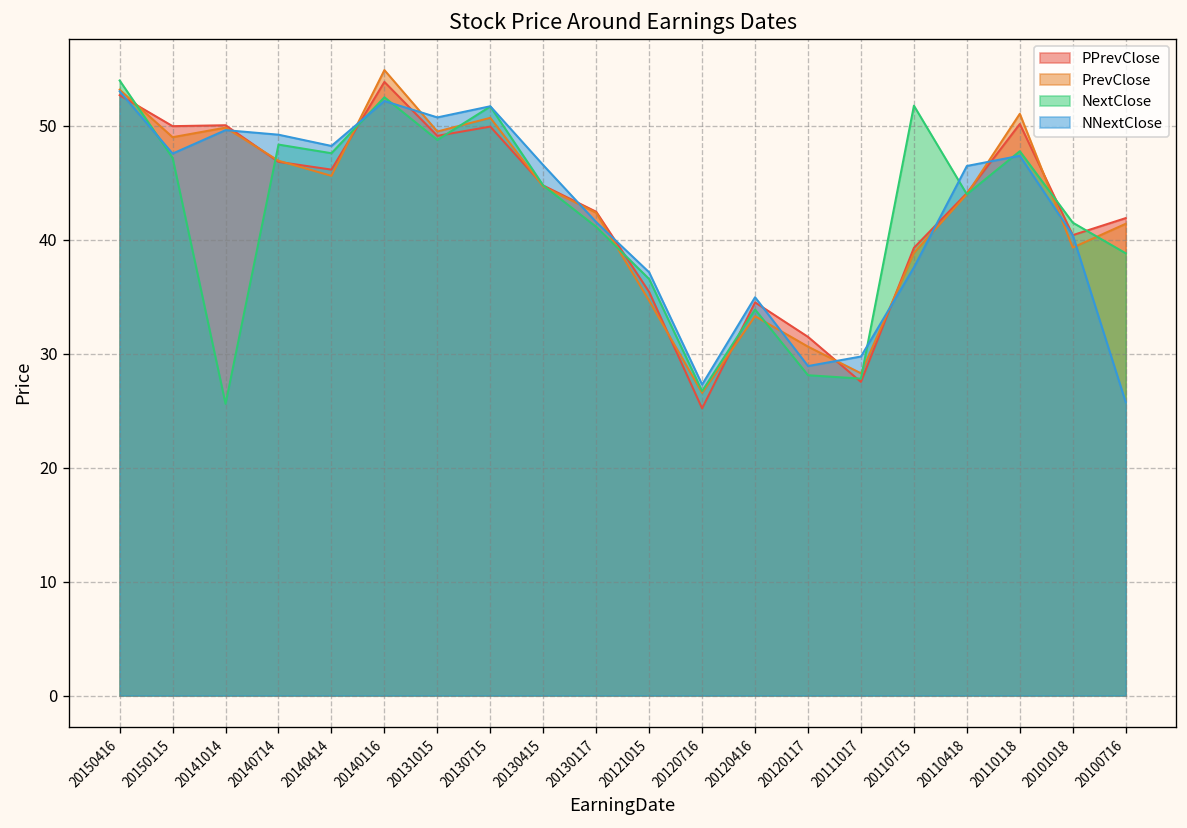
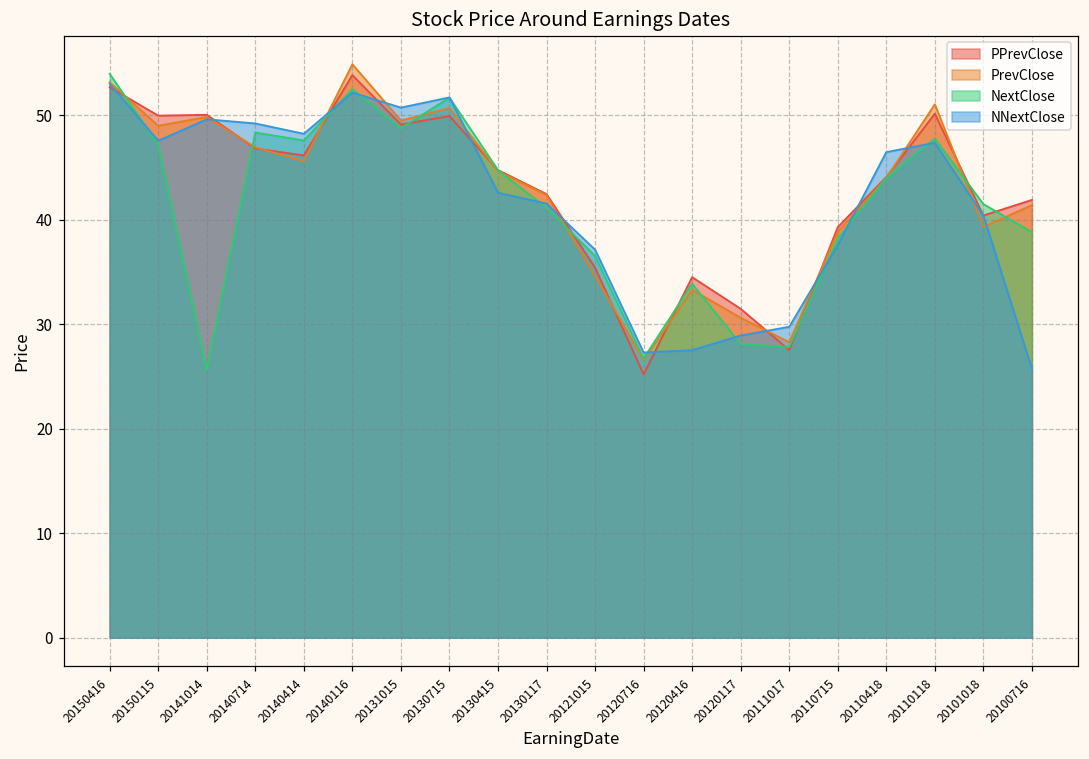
  {
    "NextClose": {
      "20150416": 54,
      "20150115": 47,
      "20141014": 26,
      "20140714": 48,
      "20140414": 48,
      "20140116": 52,
      "20131015": 49,
      "20130117": 41,
      "20121015": 37,
      "20120416": 34,
      "20120117": 28,
      "20111017": 28,
-     "20110715": 52,
+     "20110715": 38,
      "20110118": 48,
      "20101018": 41,
      "20100716": 39
    },
    "NNextClose": {
      "20150115": 48,
      "20140714": 49,
      "20140414": 48,
      "20140116": 52,
      "20131015": 51,
-     "20130415": 47,
+     "20130415": 43,
      "20130117": 42,
      "20121015": 37,
      "20120716": 27,
-     "20120416": 35,
+     "20120416": 28,
      "20120117": 29,
      "20111017": 30,
      "20110715": 38,
      "20110418": 46,
      "20110118": 47,
      "20100716": 26
    }
  }
